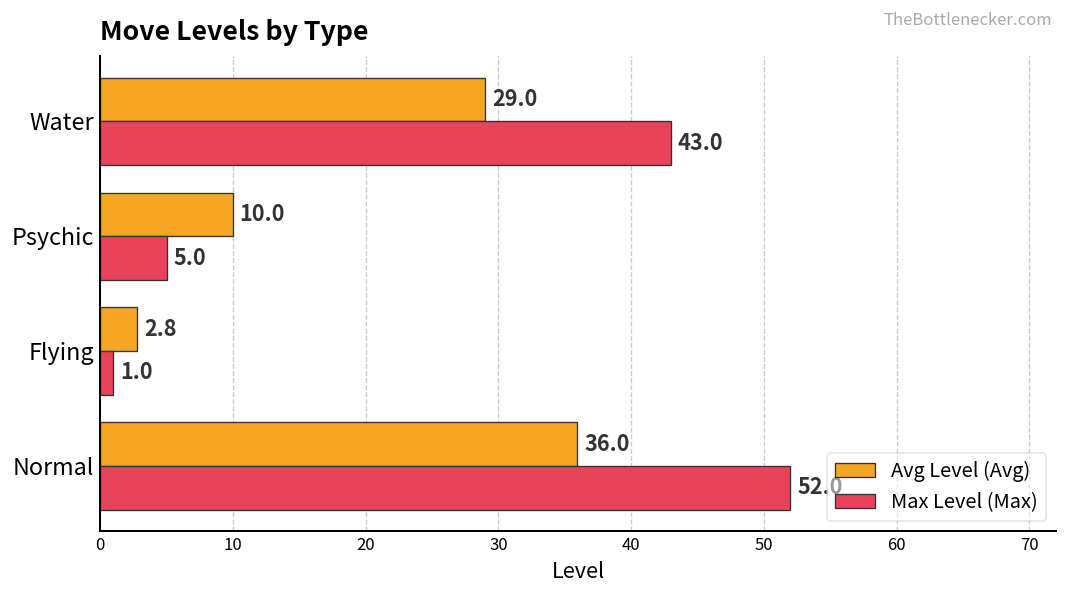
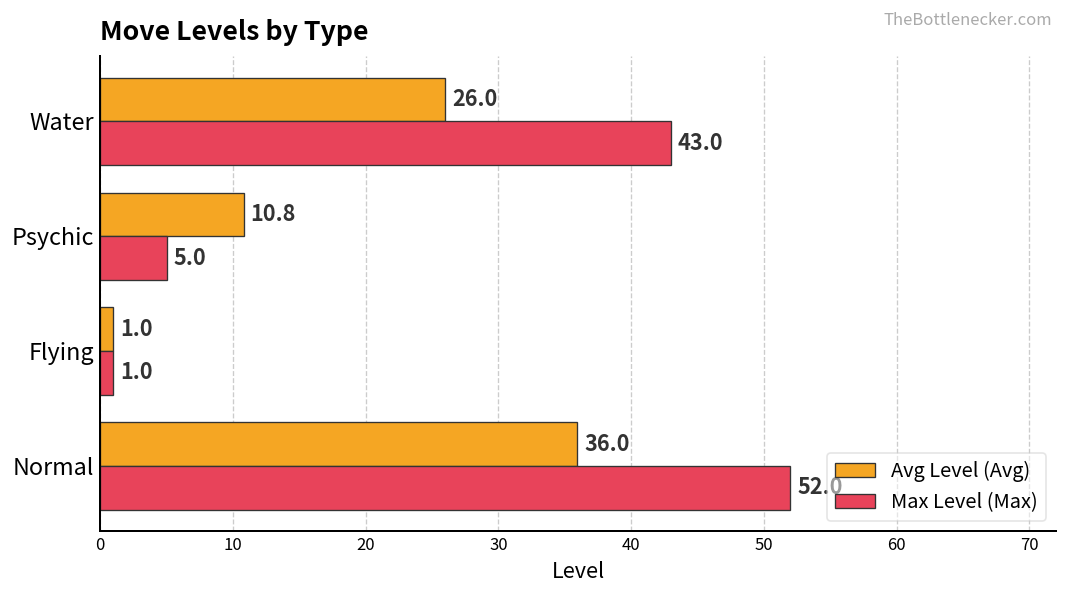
  {
    "Avg Level (Avg)": {
-     "Water": 29.0,
-     "Psychic": 10.0,
-     "Flying": 2.8,
+     "Water": 26.0,
+     "Psychic": 10.8,
+     "Flying": 1.0,
      "Normal": 36.0
    },
    "Max Level (Max)": {
      "Water": 43.0,
      "Psychic": 5.0,
      "Flying": 1.0
    }
  }
